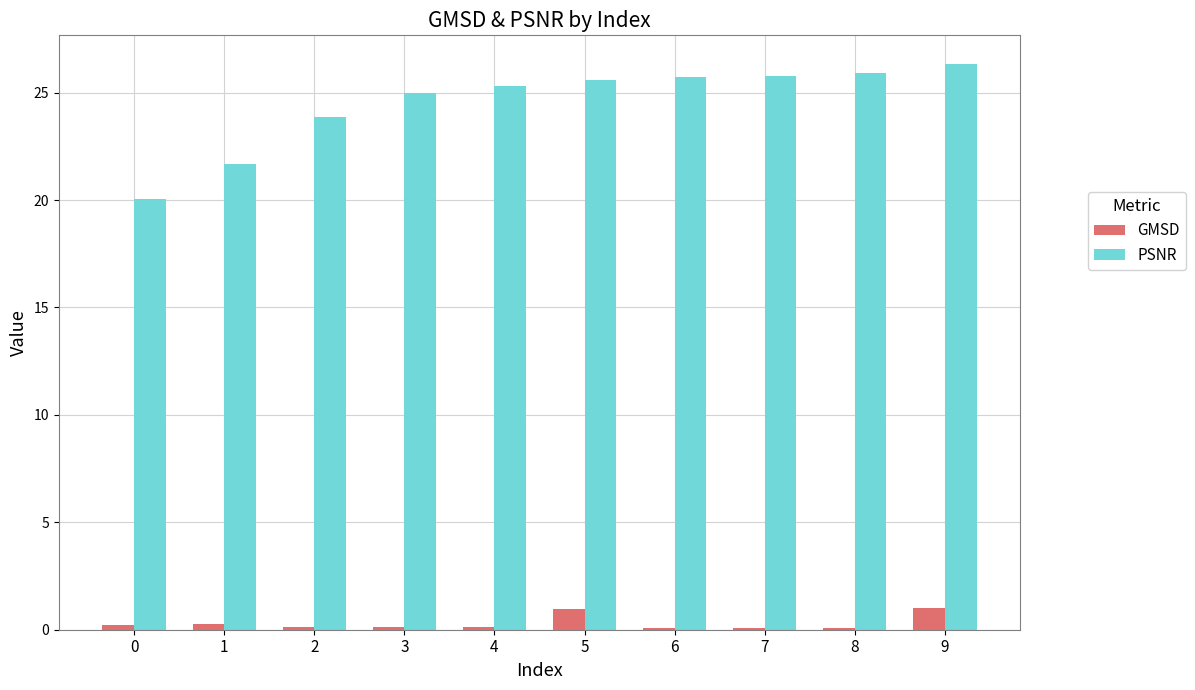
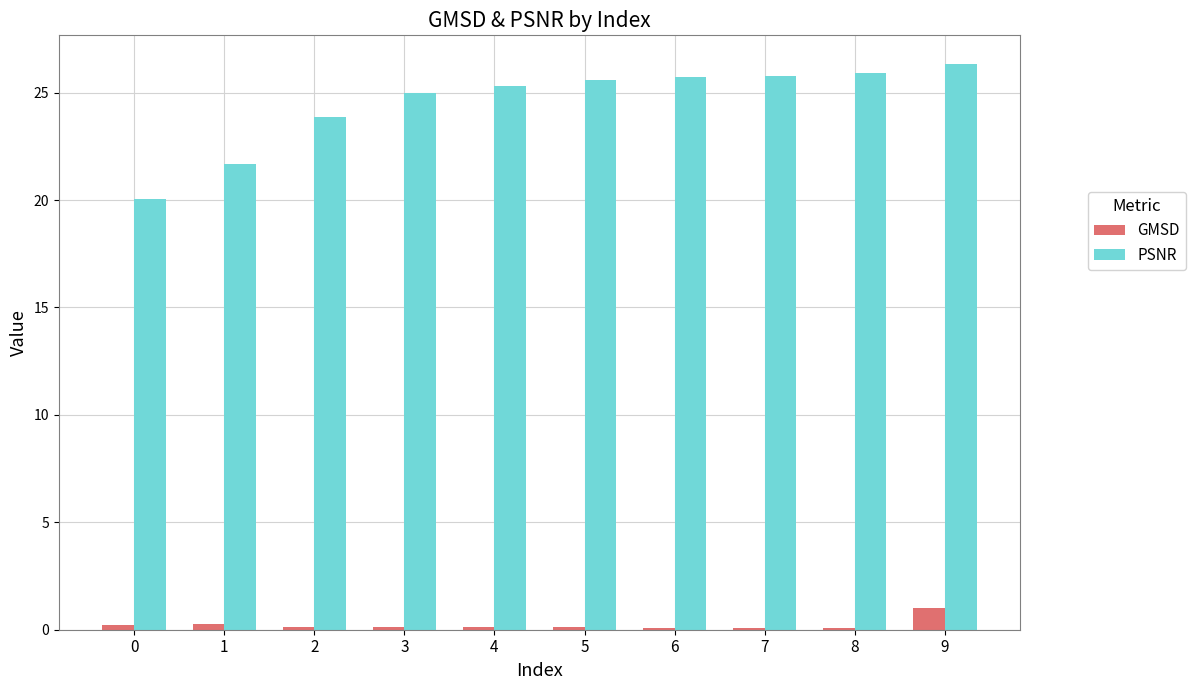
  {
    "GMSD": {
      "0": 0.2,
      "1": 0.3,
      "2": 0.1,
      "3": 0.1,
-     "5": 1.0,
+     "5": 0.1,
      "9": 1.0
    },
    "PSNR": {
      "0": 20.1,
      "1": 21.7,
      "2": 23.8,
      "3": 25.0,
      "4": 25.3,
      "5": 25.6,
      "6": 25.7,
      "7": 25.8,
      "8": 25.9,
      "9": 26.4
    }
  }
